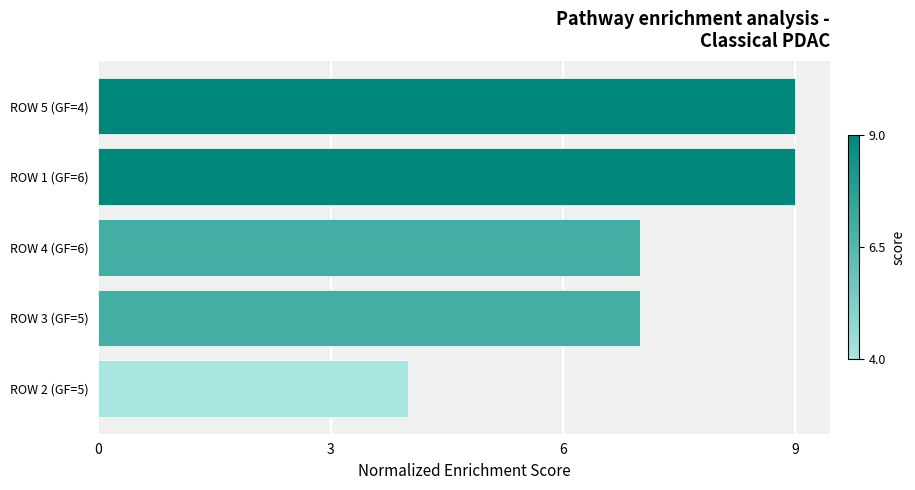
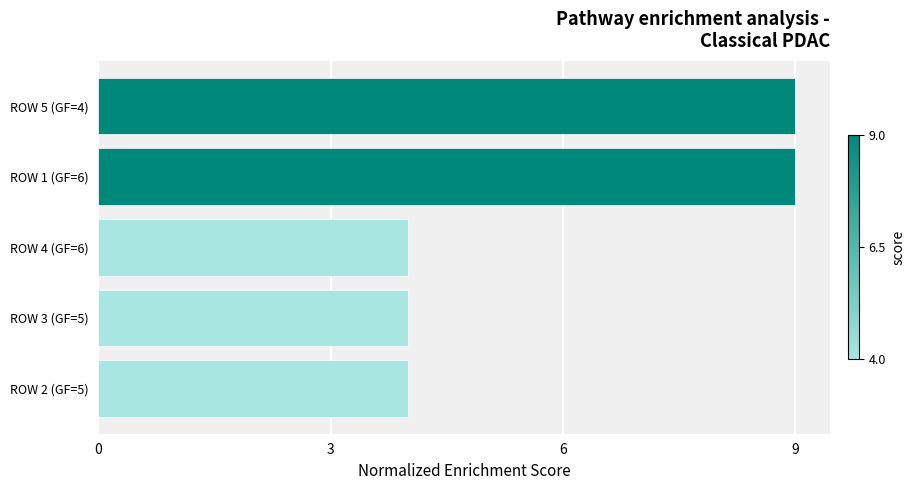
  {
    "ROW 5 (GF=4)": 9,
    "ROW 1 (GF=6)": 9,
-   "ROW 4 (GF=6)": 7,
-   "ROW 3 (GF=5)": 7,
+   "ROW 4 (GF=6)": 4,
+   "ROW 3 (GF=5)": 4,
    "ROW 2 (GF=5)": 4
  }
